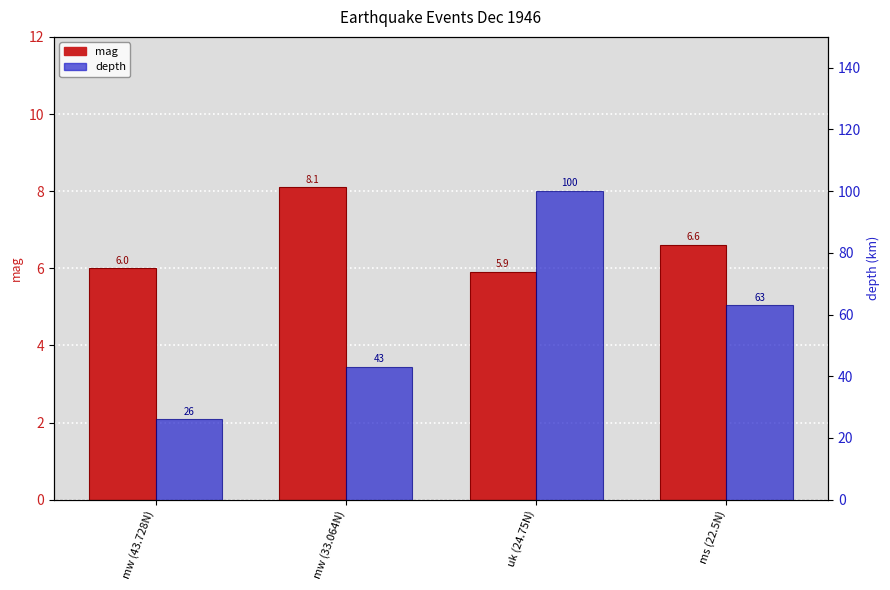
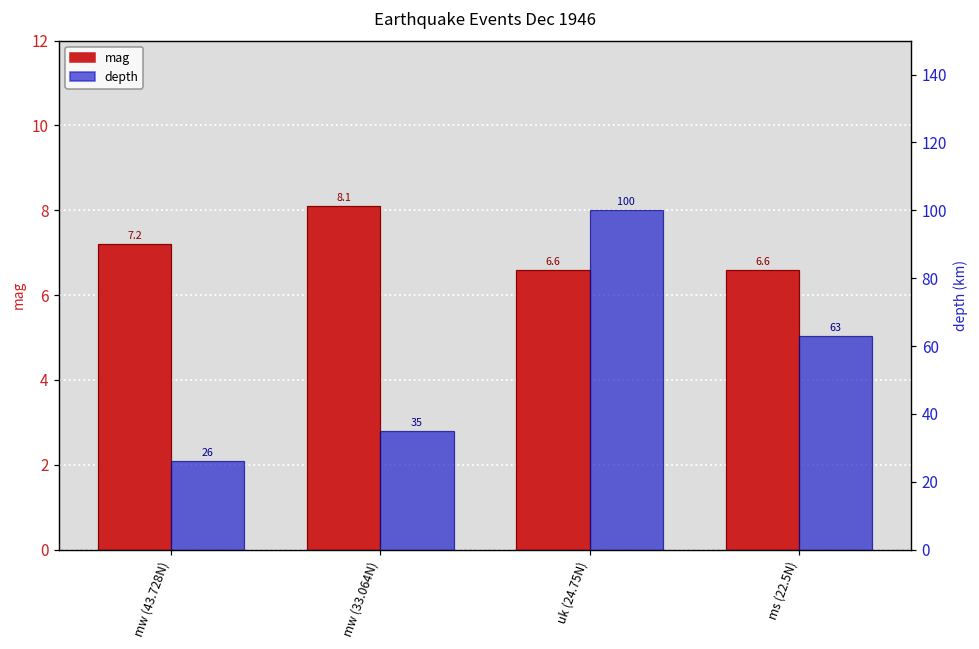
  {
    "mag": {
-     "mw (43.728N)": 6.0,
+     "mw (43.728N)": 7.2,
      "mw (33.064N)": 8.1,
-     "uk (24.75N)": 5.9,
+     "uk (24.75N)": 6.6,
      "ms (22.5N)": 6.6
    },
    "depth": {
      "mw (43.728N)": 26,
-     "mw (33.064N)": 43,
+     "mw (33.064N)": 35,
      "uk (24.75N)": 100,
      "ms (22.5N)": 63
    }
  }
